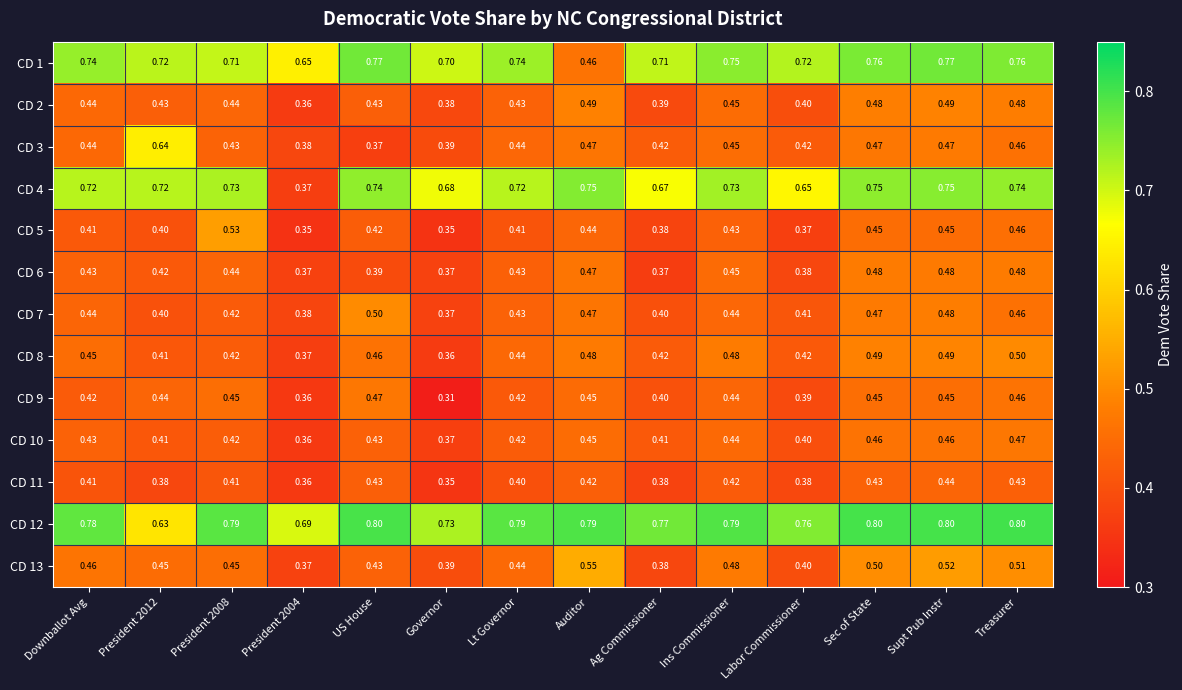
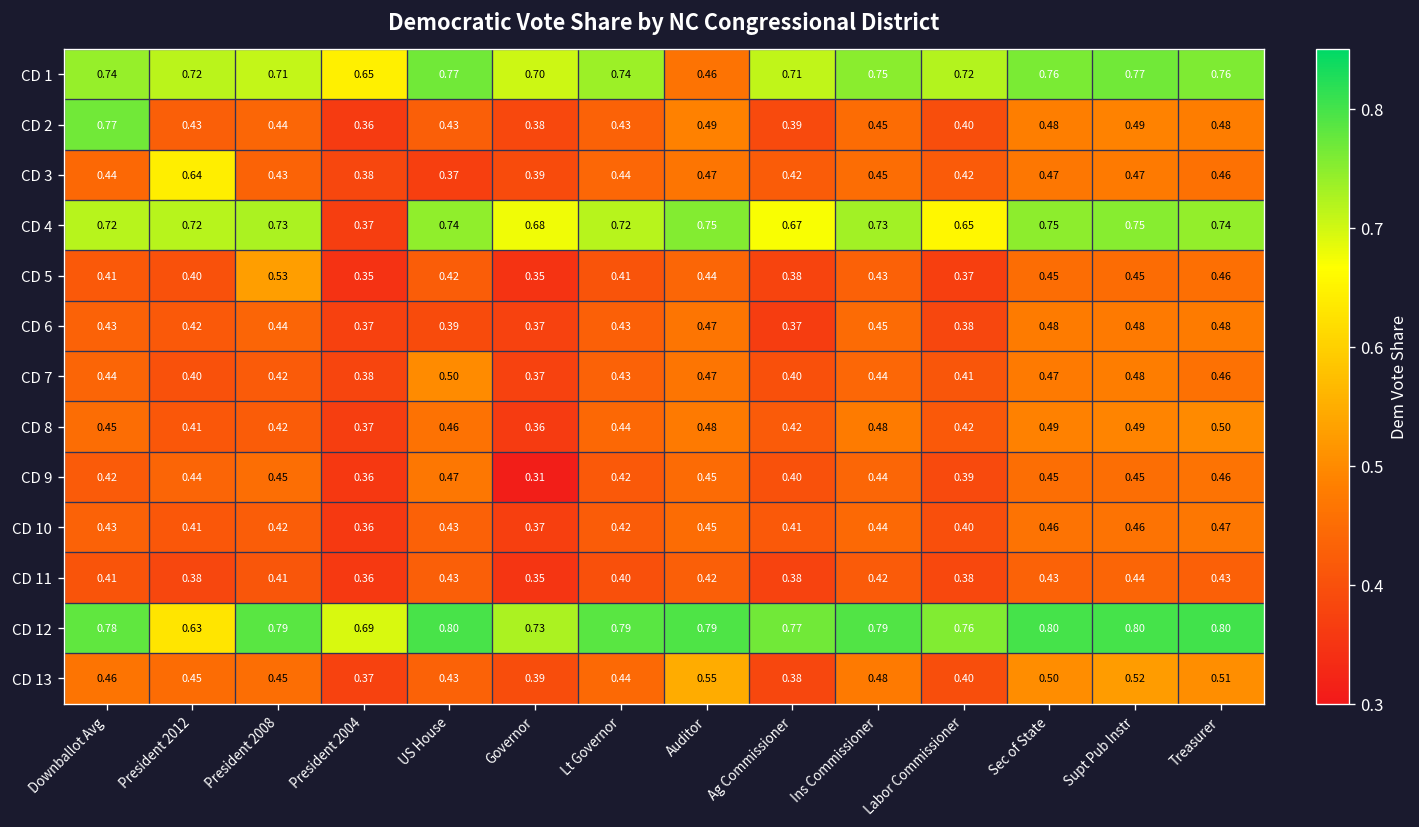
  {
    "CD 1": {
      "Downballot Avg": 0.74,
      "President 2012": 0.72,
      "President 2008": 0.71,
      "President 2004": 0.65,
      "US House": 0.77,
      "Governor": 0.70,
      "Lt Governor": 0.74,
      "Auditor": 0.46,
      "Ag Commissioner": 0.71,
      "Ins Commissioner": 0.75,
      "Labor Commissioner": 0.72,
      "Sec of State": 0.76,
      "Supt Pub Instr": 0.77,
      "Treasurer": 0.76
    },
    "CD 2": {
-     "Downballot Avg": 0.44,
+     "Downballot Avg": 0.77,
      "President 2012": 0.43,
      "President 2008": 0.44,
      "President 2004": 0.36,
      "US House": 0.43,
      "Governor": 0.38,
      "Lt Governor": 0.43,
      "Auditor": 0.49,
      "Ag Commissioner": 0.39,
      "Ins Commissioner": 0.45,
      "Labor Commissioner": 0.40,
      "Sec of State": 0.48,
      "Supt Pub Instr": 0.49,
      "Treasurer": 0.48
    },
    "CD 3": {
      "Downballot Avg": 0.44,
      "President 2012": 0.64,
      "President 2008": 0.43,
      "President 2004": 0.38,
      "US House": 0.37,
      "Governor": 0.39,
      "Lt Governor": 0.44,
      "Auditor": 0.47,
      "Ag Commissioner": 0.42,
      "Ins Commissioner": 0.45,
      "Labor Commissioner": 0.42,
      "Sec of State": 0.47,
      "Supt Pub Instr": 0.47,
      "Treasurer": 0.46
    },
    "CD 4": {
      "Downballot Avg": 0.72,
      "President 2012": 0.72,
      "President 2008": 0.73,
      "President 2004": 0.37,
      "US House": 0.74,
      "Governor": 0.68,
      "Lt Governor": 0.72,
      "Auditor": 0.75,
      "Ag Commissioner": 0.67,
      "Ins Commissioner": 0.73,
      "Labor Commissioner": 0.65,
      "Sec of State": 0.75,
      "Supt Pub Instr": 0.75,
      "Treasurer": 0.74
    },
    "CD 5": {
      "Downballot Avg": 0.41,
      "President 2012": 0.40,
      "President 2008": 0.53,
      "President 2004": 0.35,
      "US House": 0.42,
      "Governor": 0.35,
      "Lt Governor": 0.41,
      "Auditor": 0.44,
      "Ag Commissioner": 0.38,
      "Ins Commissioner": 0.43,
      "Labor Commissioner": 0.37,
      "Sec of State": 0.45,
      "Supt Pub Instr": 0.45,
      "Treasurer": 0.46
    },
    "CD 6": {
      "Downballot Avg": 0.43,
      "President 2012": 0.42,
      "President 2008": 0.44,
      "President 2004": 0.37,
      "US House": 0.39,
      "Governor": 0.37,
      "Lt Governor": 0.43,
      "Auditor": 0.47,
      "Ag Commissioner": 0.37,
      "Ins Commissioner": 0.45,
      "Labor Commissioner": 0.38,
      "Sec of State": 0.48,
      "Supt Pub Instr": 0.48,
      "Treasurer": 0.48
    },
    "CD 7": {
      "Downballot Avg": 0.44,
      "President 2012": 0.40,
      "President 2008": 0.42,
      "President 2004": 0.38,
      "US House": 0.50,
      "Governor": 0.37,
      "Lt Governor": 0.43,
      "Auditor": 0.47,
      "Ag Commissioner": 0.40,
      "Ins Commissioner": 0.44,
      "Labor Commissioner": 0.41,
      "Sec of State": 0.47,
      "Supt Pub Instr": 0.48,
      "Treasurer": 0.46
    },
    "CD 8": {
      "Downballot Avg": 0.45,
      "President 2012": 0.41,
      "President 2008": 0.42,
      "President 2004": 0.37,
      "US House": 0.46,
      "Governor": 0.36,
      "Lt Governor": 0.44,
      "Auditor": 0.48,
      "Ag Commissioner": 0.42,
      "Ins Commissioner": 0.48,
      "Labor Commissioner": 0.42,
      "Sec of State": 0.49,
      "Supt Pub Instr": 0.49,
      "Treasurer": 0.50
    },
    "CD 9": {
      "Downballot Avg": 0.42,
      "President 2012": 0.44,
      "President 2008": 0.45,
      "President 2004": 0.36,
      "US House": 0.47,
      "Governor": 0.31,
      "Lt Governor": 0.42,
      "Auditor": 0.45,
      "Ag Commissioner": 0.40,
      "Ins Commissioner": 0.44,
      "Labor Commissioner": 0.39,
      "Sec of State": 0.45,
      "Supt Pub Instr": 0.45,
      "Treasurer": 0.46
    },
    "CD 10": {
      "Downballot Avg": 0.43,
      "President 2012": 0.41,
      "President 2008": 0.42,
      "President 2004": 0.36,
      "US House": 0.43,
      "Governor": 0.37,
      "Lt Governor": 0.42,
      "Auditor": 0.45,
      "Ag Commissioner": 0.41,
      "Ins Commissioner": 0.44,
      "Labor Commissioner": 0.40,
      "Sec of State": 0.46,
      "Supt Pub Instr": 0.46,
      "Treasurer": 0.47
    },
    "CD 11": {
      "Downballot Avg": 0.41,
      "President 2012": 0.38,
      "President 2008": 0.41,
      "President 2004": 0.36,
      "US House": 0.43,
      "Governor": 0.35,
      "Lt Governor": 0.40,
      "Auditor": 0.42,
      "Ag Commissioner": 0.38,
      "Ins Commissioner": 0.42,
      "Labor Commissioner": 0.38,
      "Sec of State": 0.43,
      "Supt Pub Instr": 0.44,
      "Treasurer": 0.43
    },
    "CD 12": {
      "Downballot Avg": 0.78,
      "President 2012": 0.63,
      "President 2008": 0.79,
      "President 2004": 0.69,
      "US House": 0.80,
      "Governor": 0.73,
      "Lt Governor": 0.79,
      "Auditor": 0.79,
      "Ag Commissioner": 0.77,
      "Ins Commissioner": 0.79,
      "Labor Commissioner": 0.76,
      "Sec of State": 0.80,
      "Supt Pub Instr": 0.80,
      "Treasurer": 0.80
    },
    "CD 13": {
      "Downballot Avg": 0.46,
      "President 2012": 0.45,
      "President 2008": 0.45,
      "President 2004": 0.37,
      "US House": 0.43,
      "Governor": 0.39,
      "Lt Governor": 0.44,
      "Auditor": 0.55,
      "Ag Commissioner": 0.38,
      "Ins Commissioner": 0.48,
      "Labor Commissioner": 0.40,
      "Sec of State": 0.50,
      "Supt Pub Instr": 0.52,
      "Treasurer": 0.51
    }
  }
